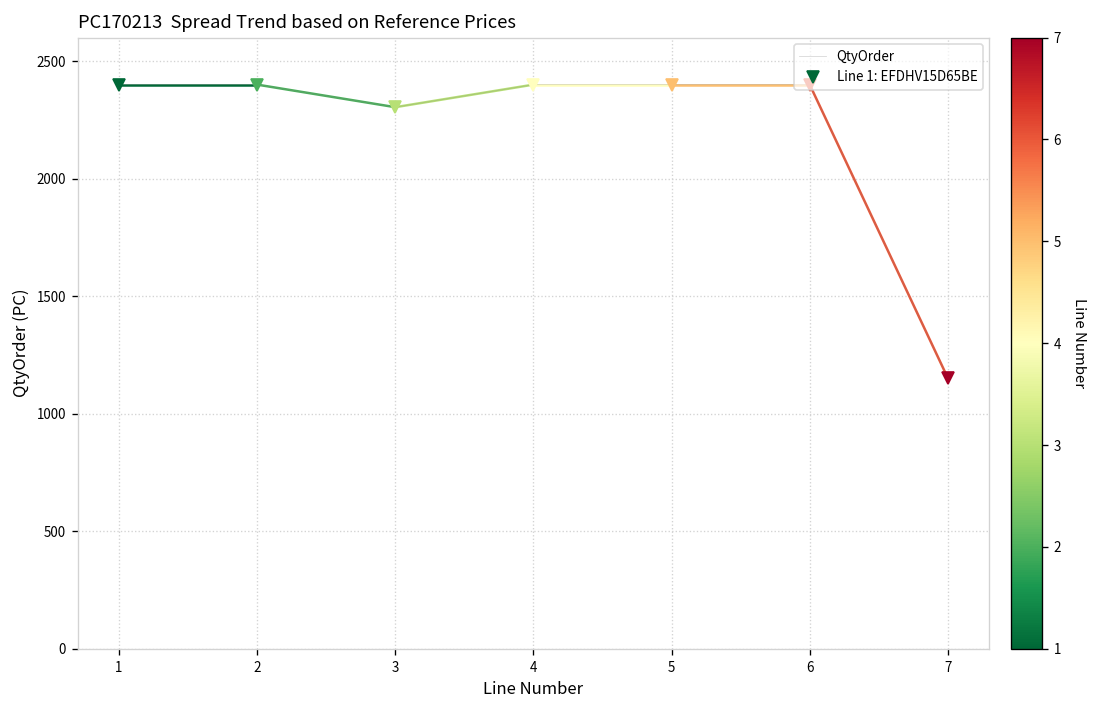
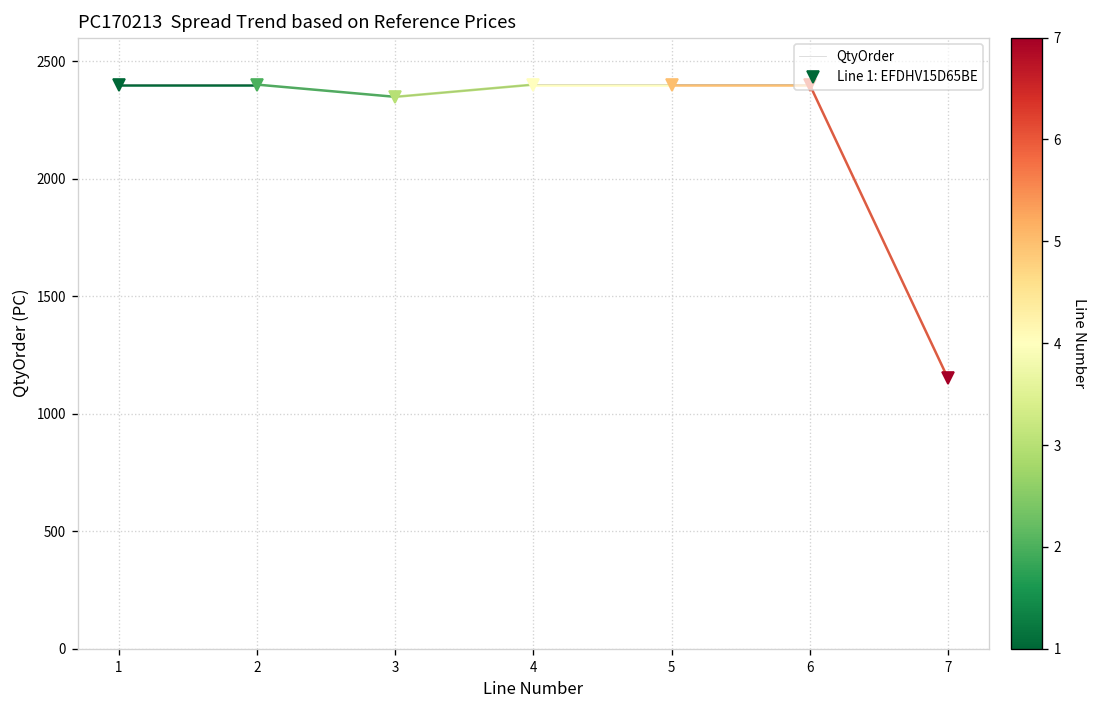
  {
    "QtyOrder": {
-     "3": 2300
+     "3": 2350
    }
  }
